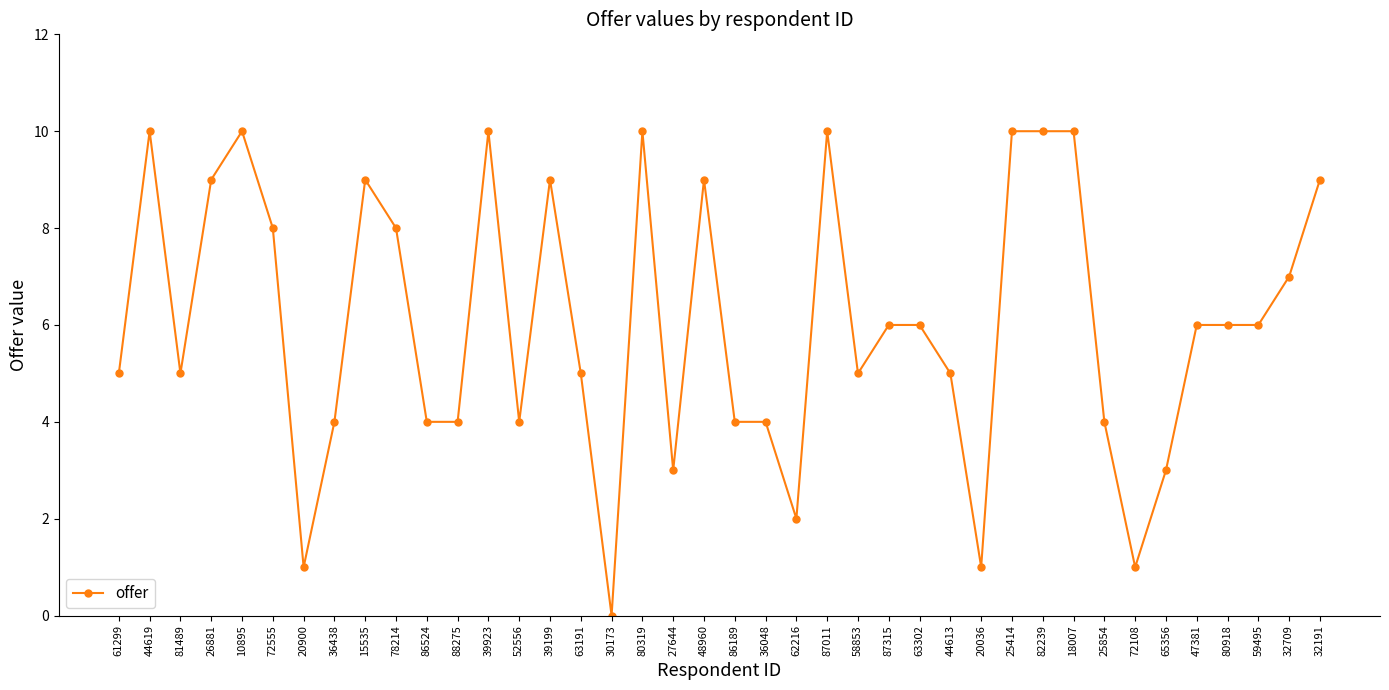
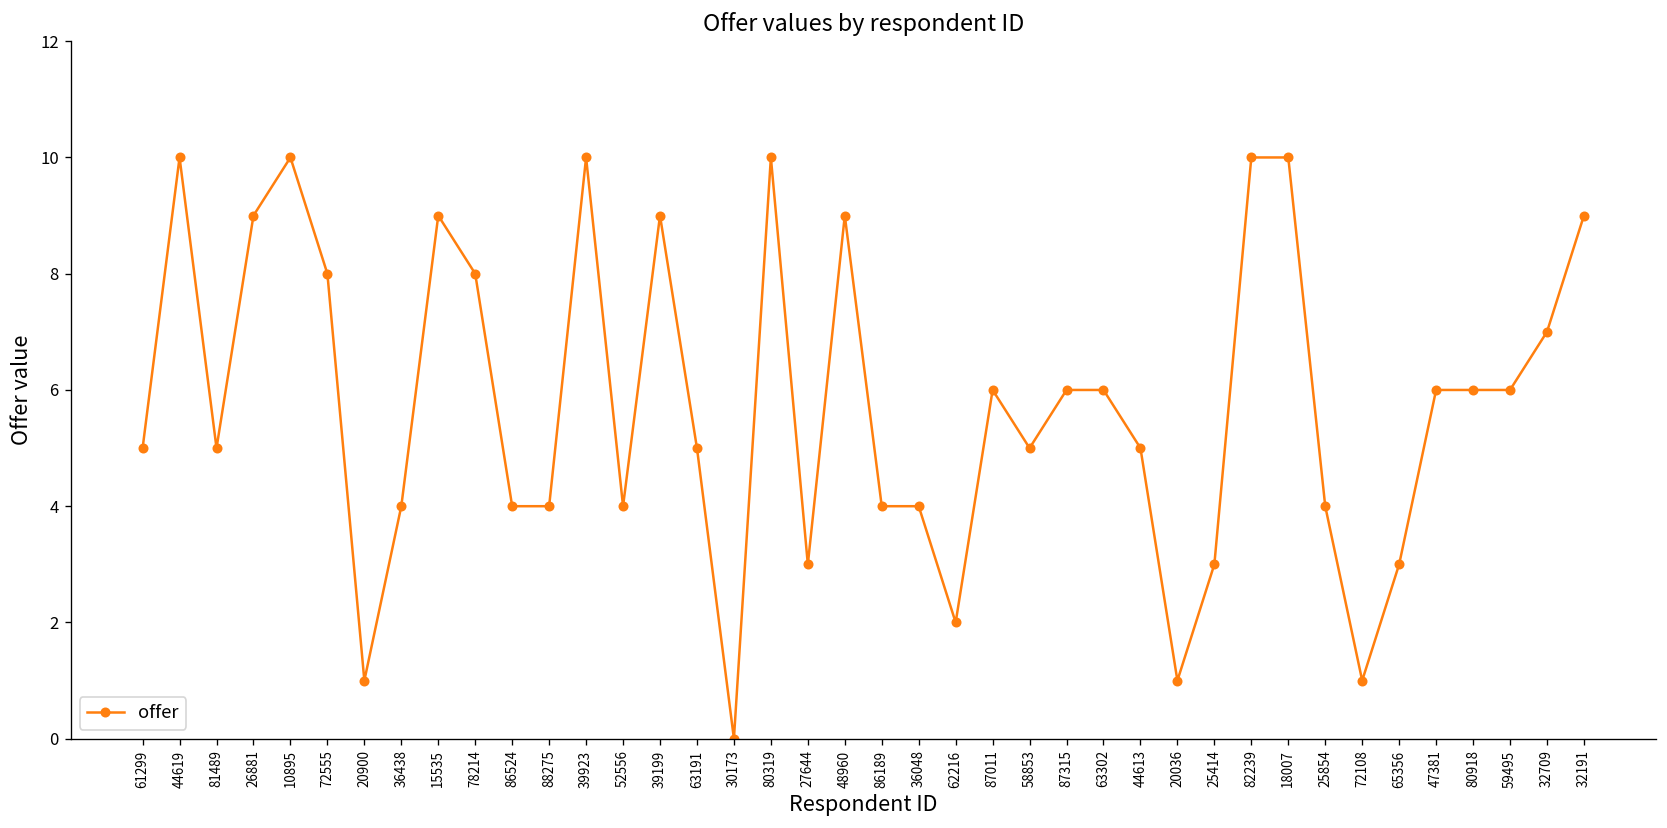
  {
    "61299": 5,
    "44619": 10,
    "81489": 5,
    "26881": 9,
    "10895": 10,
    "72555": 8,
    "20900": 1,
    "36438": 4,
    "15535": 9,
    "78214": 8,
    "86524": 4,
    "88275": 4,
    "39923": 10,
    "52556": 4,
    "39199": 9,
    "63191": 5,
    "30173": 0,
    "80319": 10,
    "27644": 3,
    "48960": 9,
    "86189": 4,
    "36048": 4,
    "62216": 2,
-   "87011": 10,
+   "87011": 6,
    "58853": 5,
    "87315": 6,
    "63302": 6,
    "44613": 5,
    "20036": 1,
-   "25414": 10,
+   "25414": 3,
    "82239": 10,
    "18007": 10,
    "25854": 4,
    "72108": 1,
    "65356": 3,
    "47381": 6,
    "80918": 6,
    "59495": 6,
    "32709": 7,
    "32191": 9
  }
